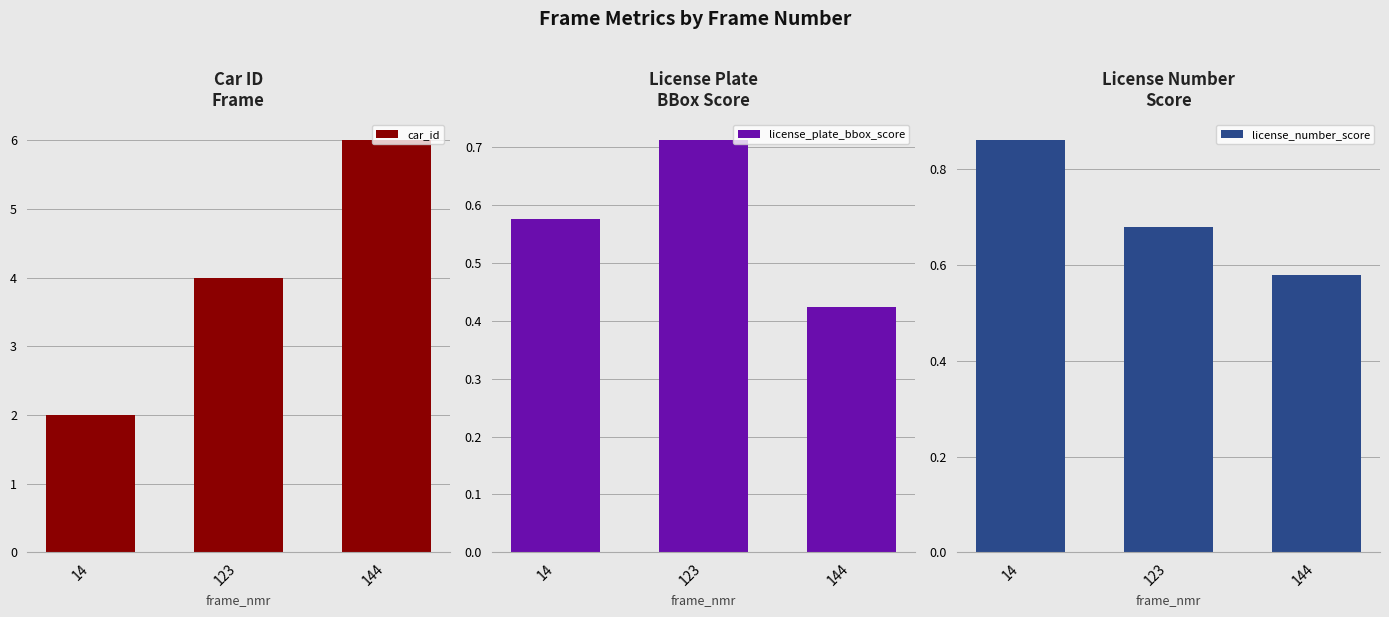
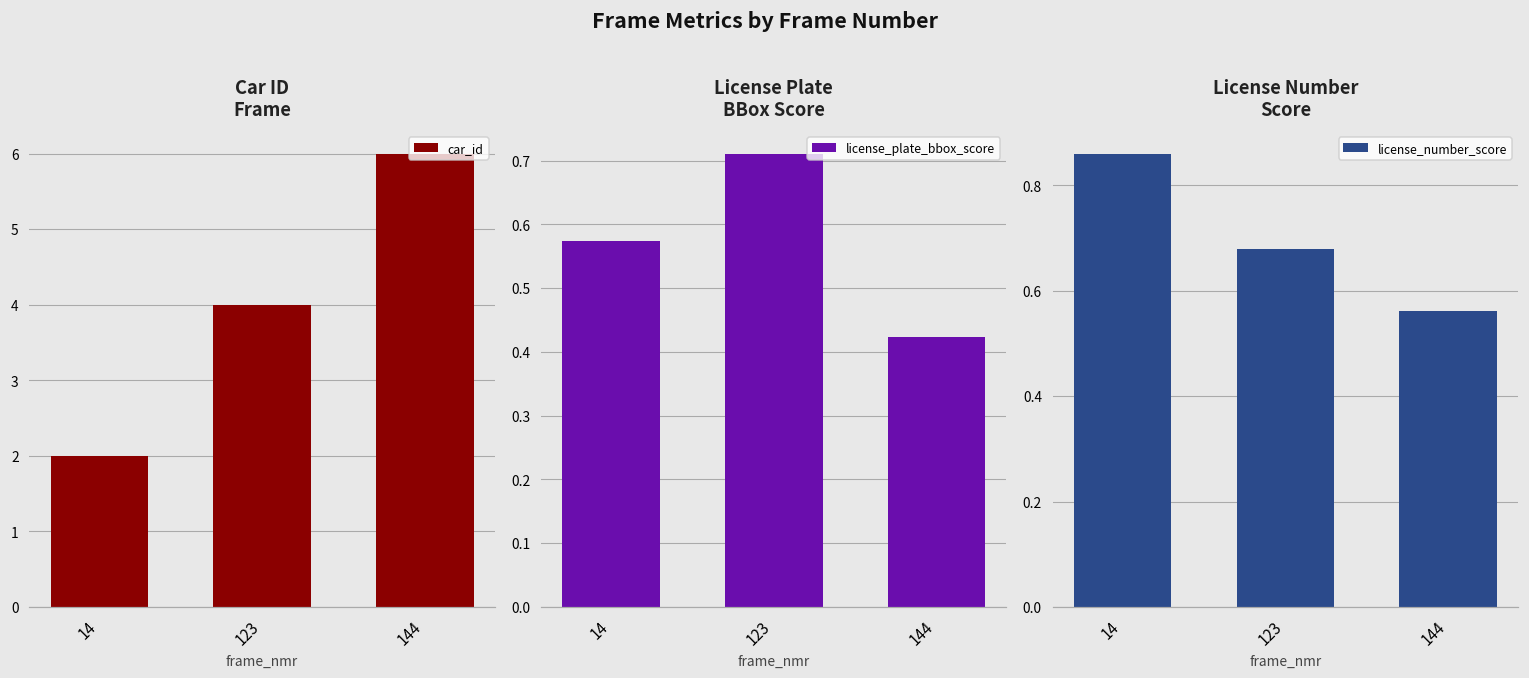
  {
    "Car ID Frame": {
      "14": 2.0,
      "123": 4.0
    },
    "License Plate BBox Score": {
      "14": 0.57,
      "123": 0.71,
      "144": 0.42
    },
    "License Number Score": {
      "14": 0.86,
      "123": 0.68,
-     "144": 0.58
+     "144": 0.56
    }
  }
